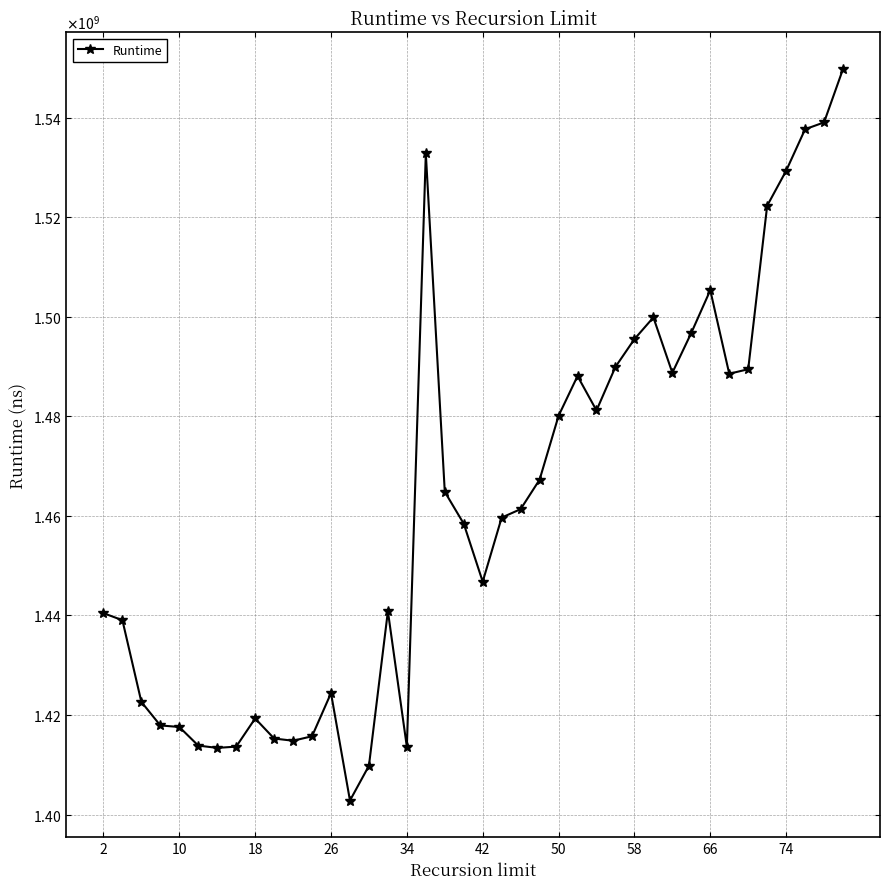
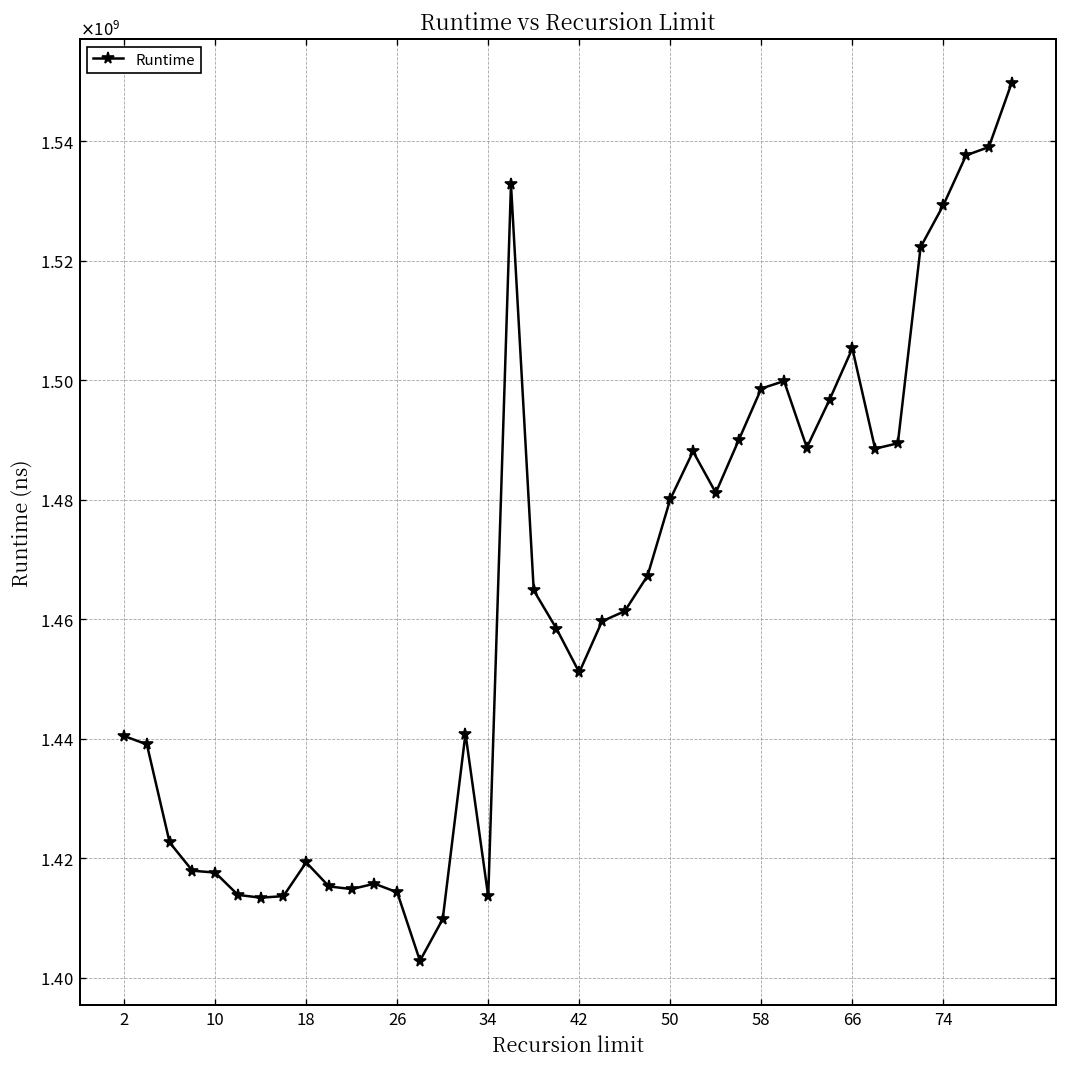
  {
    "2": 1440000000,
    "10": 1418000000,
    "18": 1419000000,
-   "26": 1424000000,
+   "26": 1414000000,
    "34": 1414000000,
-   "42": 1447000000,
+   "42": 1451000000,
    "50": 1480000000,
-   "58": 1496000000,
+   "58": 1499000000,
    "66": 1505000000,
    "74": 1529000000
  }
